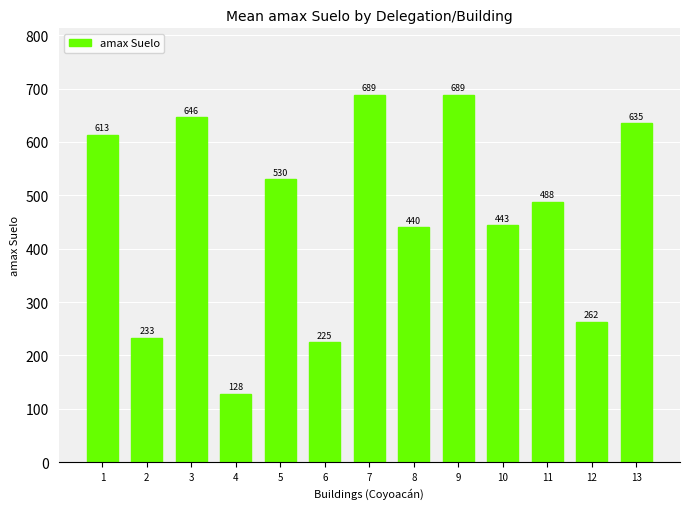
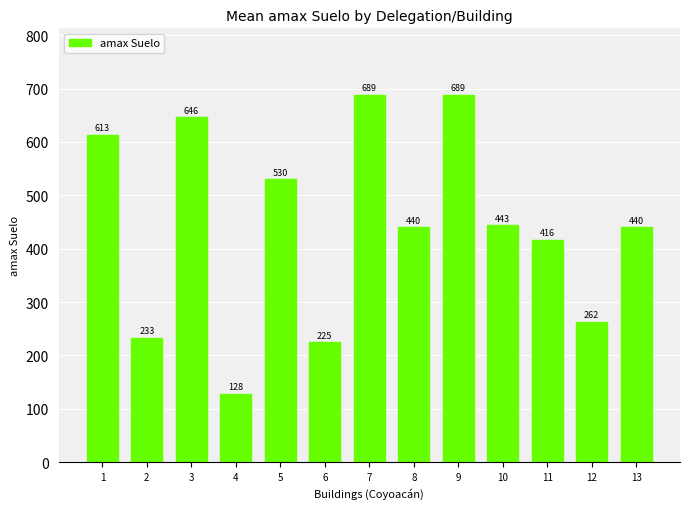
  {
    "1": 613,
    "2": 233,
    "3": 646,
    "4": 128,
    "5": 530,
    "6": 225,
    "7": 689,
    "8": 440,
    "9": 689,
    "10": 443,
-   "11": 488,
+   "11": 416,
    "12": 262,
-   "13": 635
+   "13": 440
  }
